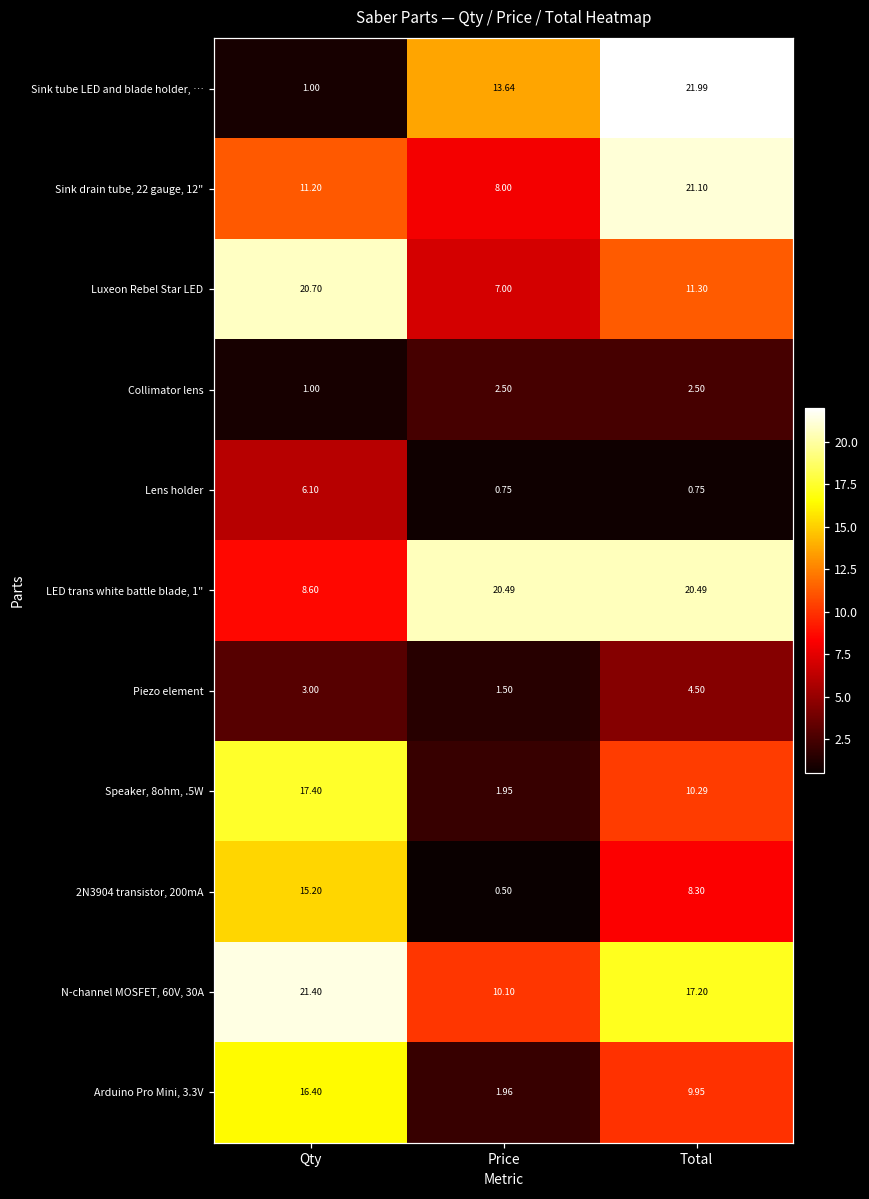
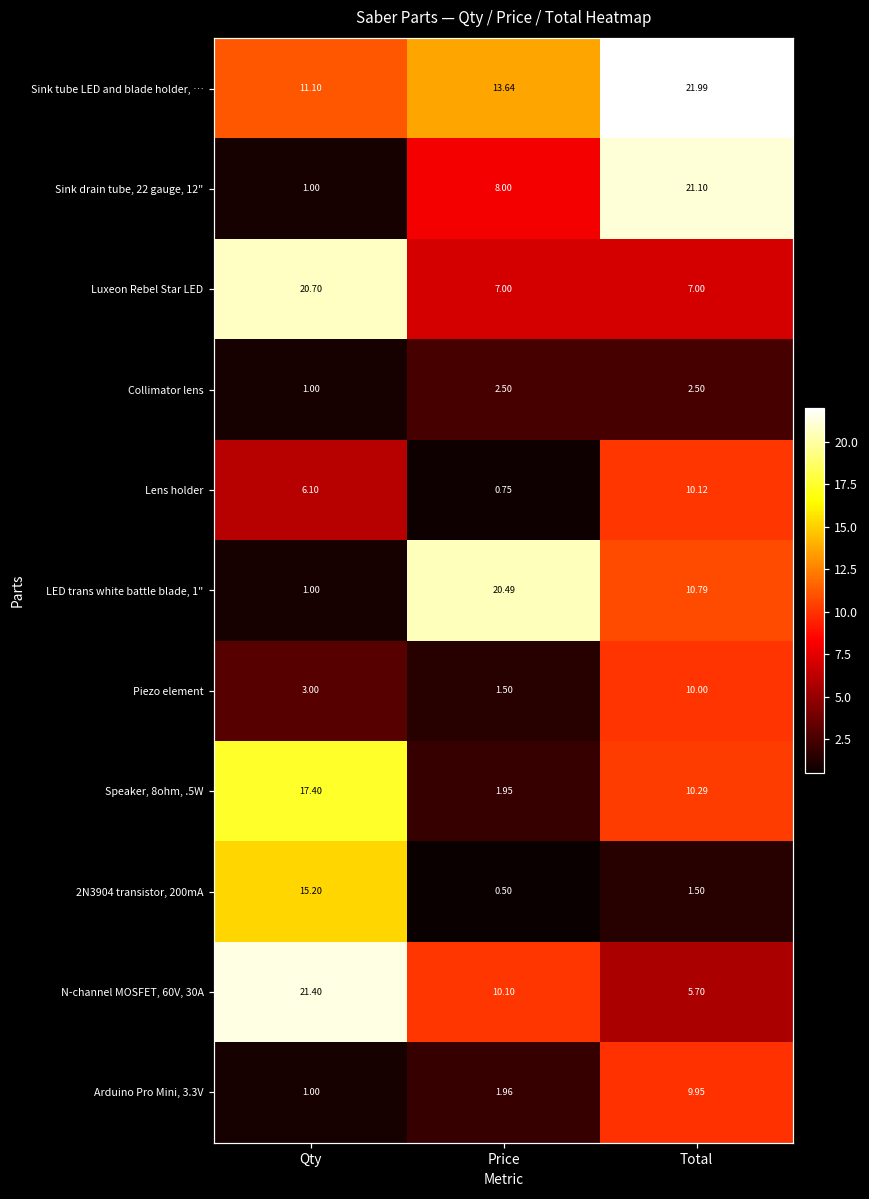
  {
    "Sink tube LED and blade holder, …": {
-     "Qty": 1.00,
+     "Qty": 11.10,
      "Price": 13.64,
      "Total": 21.99
    },
    "Sink drain tube, 22 gauge, 12\"": {
-     "Qty": 11.20,
+     "Qty": 1.00,
      "Price": 8.00,
      "Total": 21.10
    },
    "Luxeon Rebel Star LED": {
      "Qty": 20.70,
      "Price": 7.00,
-     "Total": 11.30
+     "Total": 7.00
    },
    "Collimator lens": {
      "Qty": 1.00,
      "Price": 2.50,
      "Total": 2.50
    },
    "Lens holder": {
      "Qty": 6.10,
      "Price": 0.75,
-     "Total": 0.75
+     "Total": 10.12
    },
    "LED trans white battle blade, 1\"": {
-     "Qty": 8.60,
+     "Qty": 1.00,
      "Price": 20.49,
-     "Total": 20.49
+     "Total": 10.79
    },
    "Piezo element": {
      "Qty": 3.00,
      "Price": 1.50,
-     "Total": 4.50
+     "Total": 10.00
    },
    "Speaker, 8ohm, .5W": {
      "Qty": 17.40,
      "Price": 1.95,
      "Total": 10.29
    },
    "2N3904 transistor, 200mA": {
      "Qty": 15.20,
      "Price": 0.50,
-     "Total": 8.30
+     "Total": 1.50
    },
    "N-channel MOSFET, 60V, 30A": {
      "Qty": 21.40,
      "Price": 10.10,
-     "Total": 17.20
+     "Total": 5.70
    },
    "Arduino Pro Mini, 3.3V": {
-     "Qty": 16.40,
+     "Qty": 1.00,
      "Price": 1.96,
      "Total": 9.95
    }
  }
